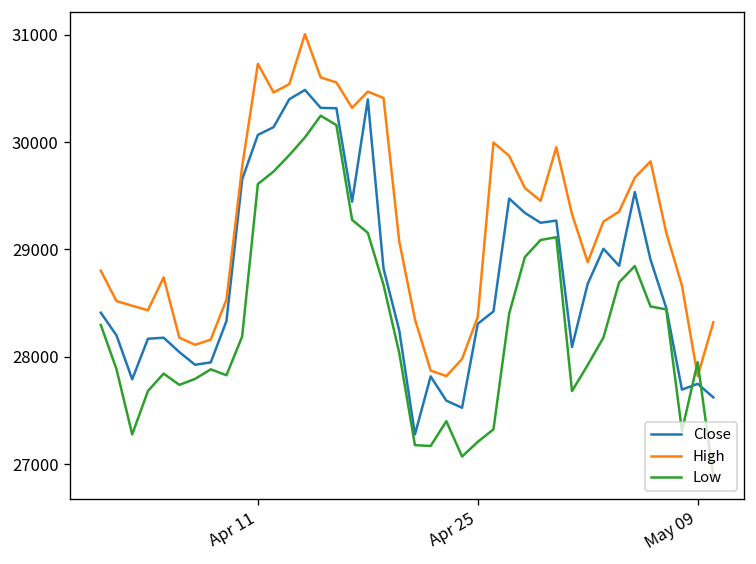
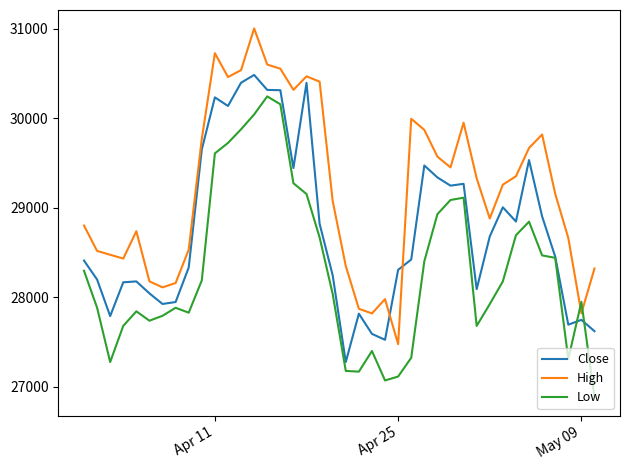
  {
    "Close": {
-     "Apr 11": 30100,
+     "Apr 11": 30200,
      "Apr 25": 28300,
      "May 09": 27700
    },
    "High": {
      "Apr 11": 30700,
-     "Apr 25": 28400,
+     "Apr 25": 27500,
      "May 09": 27800
    },
    "Low": {
      "Apr 11": 29600,
-     "Apr 25": 27200,
+     "Apr 25": 27100,
      "May 09": 27900
    }
  }
